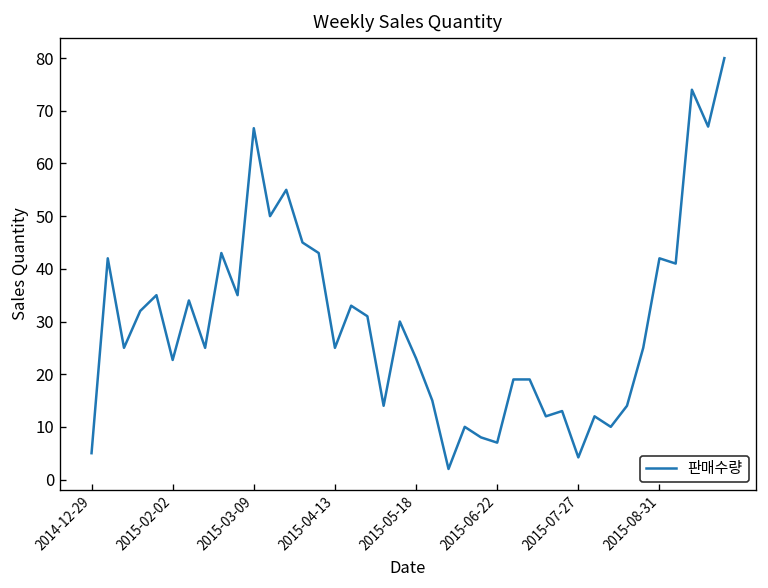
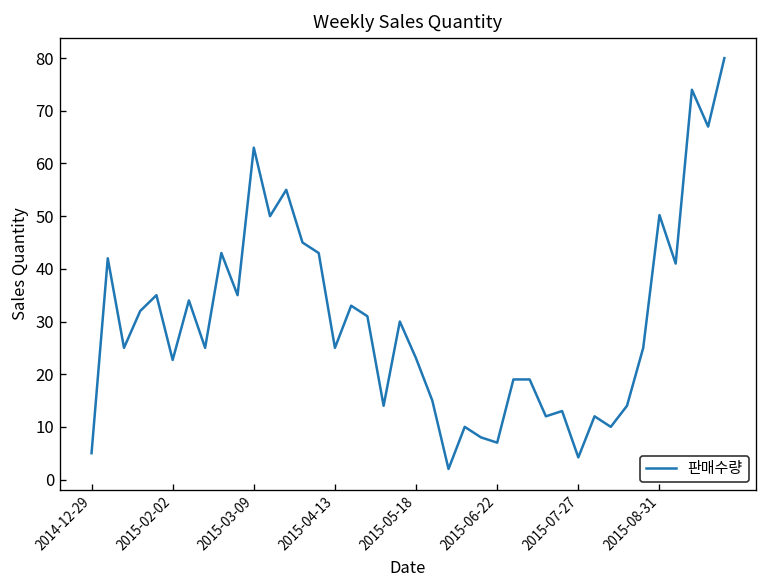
  {
    "2014-12-29": 5,
    "2015-02-02": 23,
-   "2015-03-09": 67,
+   "2015-03-09": 63,
    "2015-04-13": 25,
    "2015-05-18": 23,
    "2015-06-22": 7,
    "2015-07-27": 4,
-   "2015-08-31": 42
+   "2015-08-31": 50
  }
